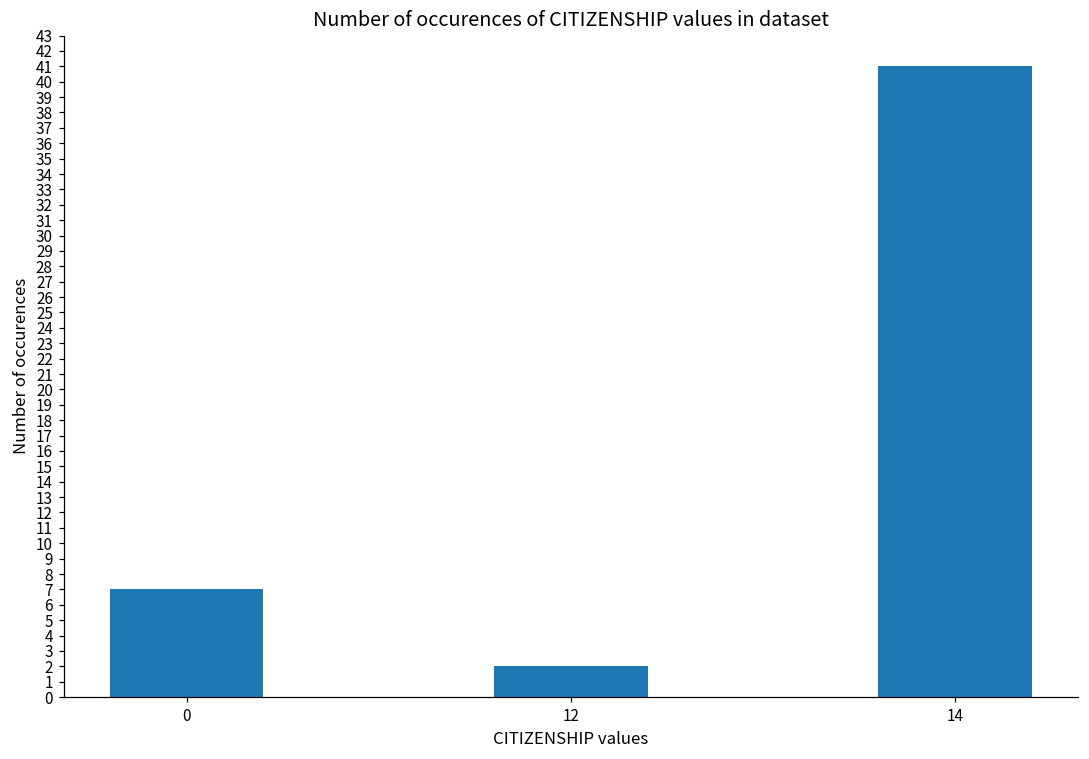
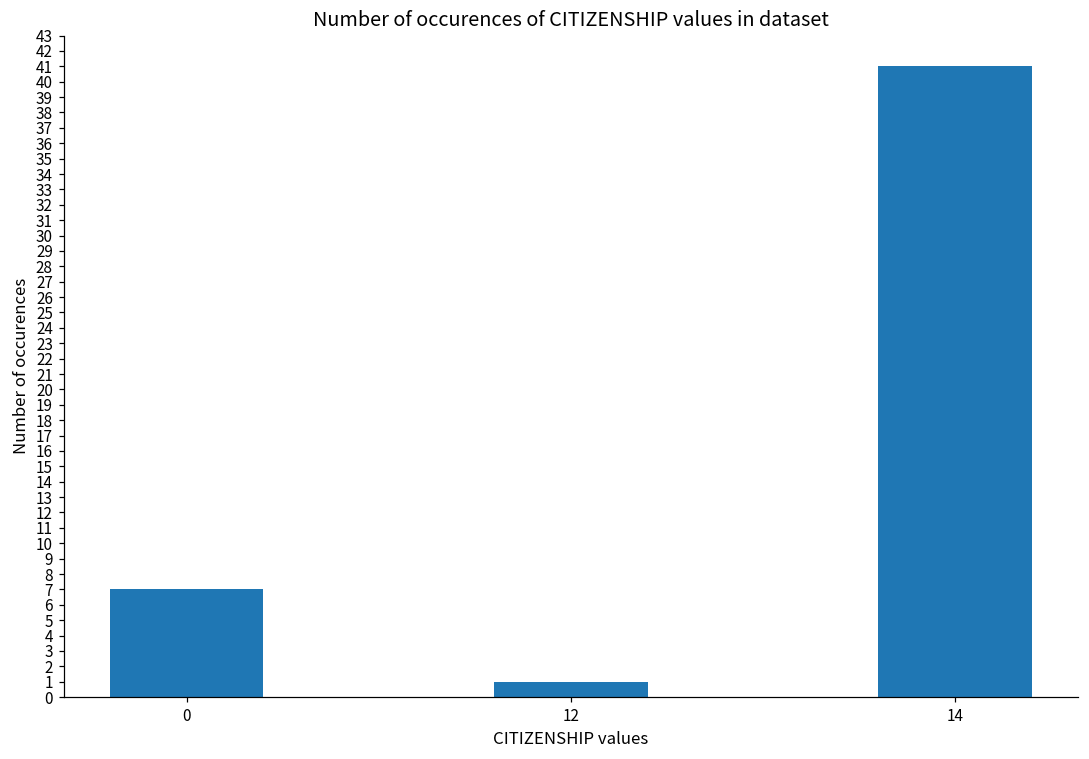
  {
    "0": 7,
-   "12": 2,
+   "12": 1,
    "14": 41
  }
